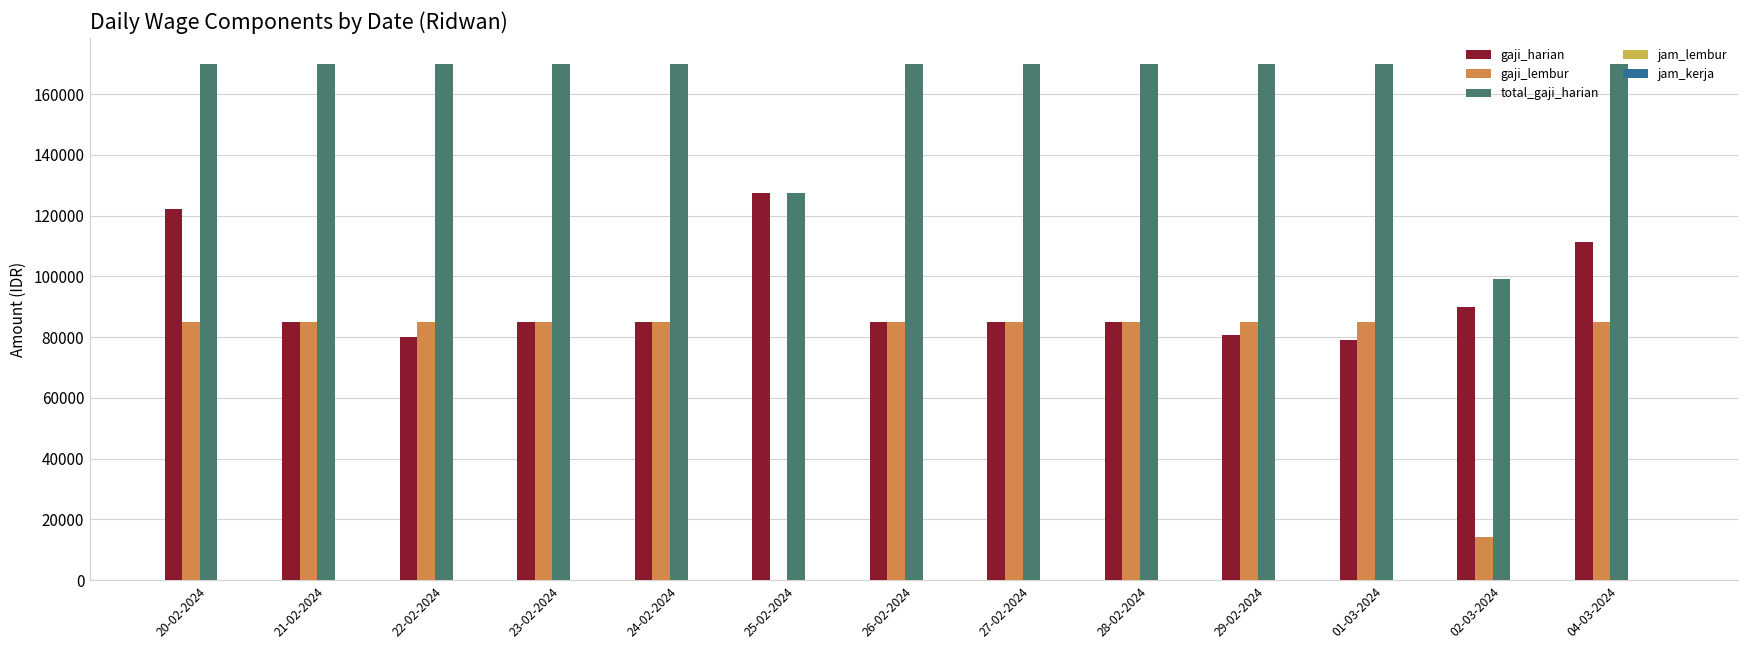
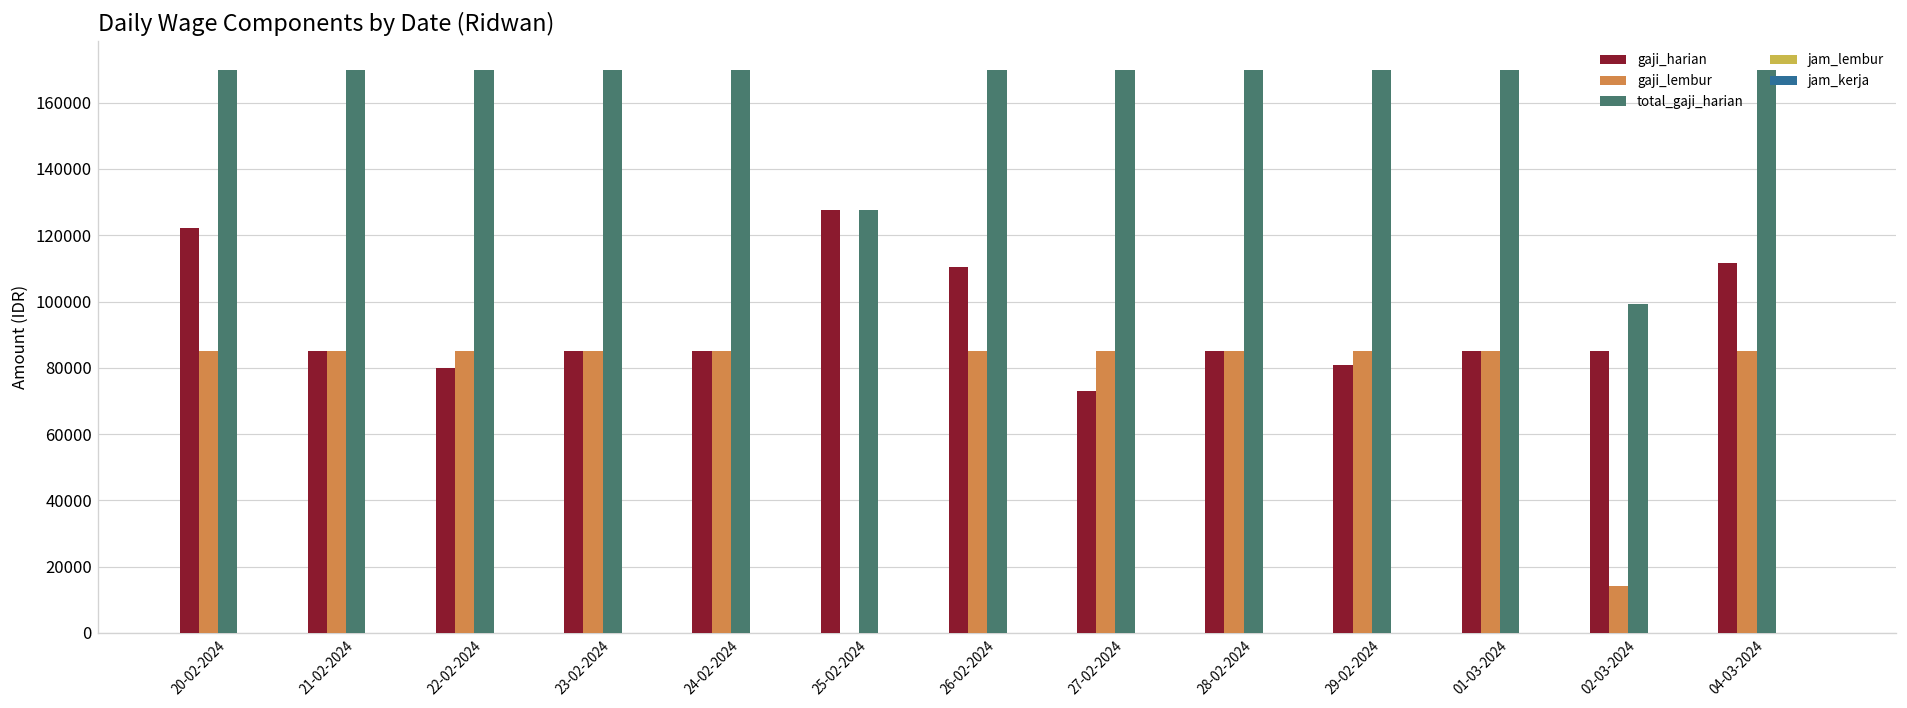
  {
    "gaji_harian": {
      "20-02-2024": 122000,
      "21-02-2024": 85000,
      "22-02-2024": 80000,
      "23-02-2024": 85000,
      "24-02-2024": 85000,
      "25-02-2024": 128000,
-     "26-02-2024": 85000,
-     "27-02-2024": 85000,
+     "26-02-2024": 110000,
+     "27-02-2024": 73000,
      "28-02-2024": 85000,
      "29-02-2024": 81000,
-     "01-03-2024": 79000,
-     "02-03-2024": 90000,
+     "01-03-2024": 85000,
+     "02-03-2024": 85000,
      "04-03-2024": 111000
    }
  }
